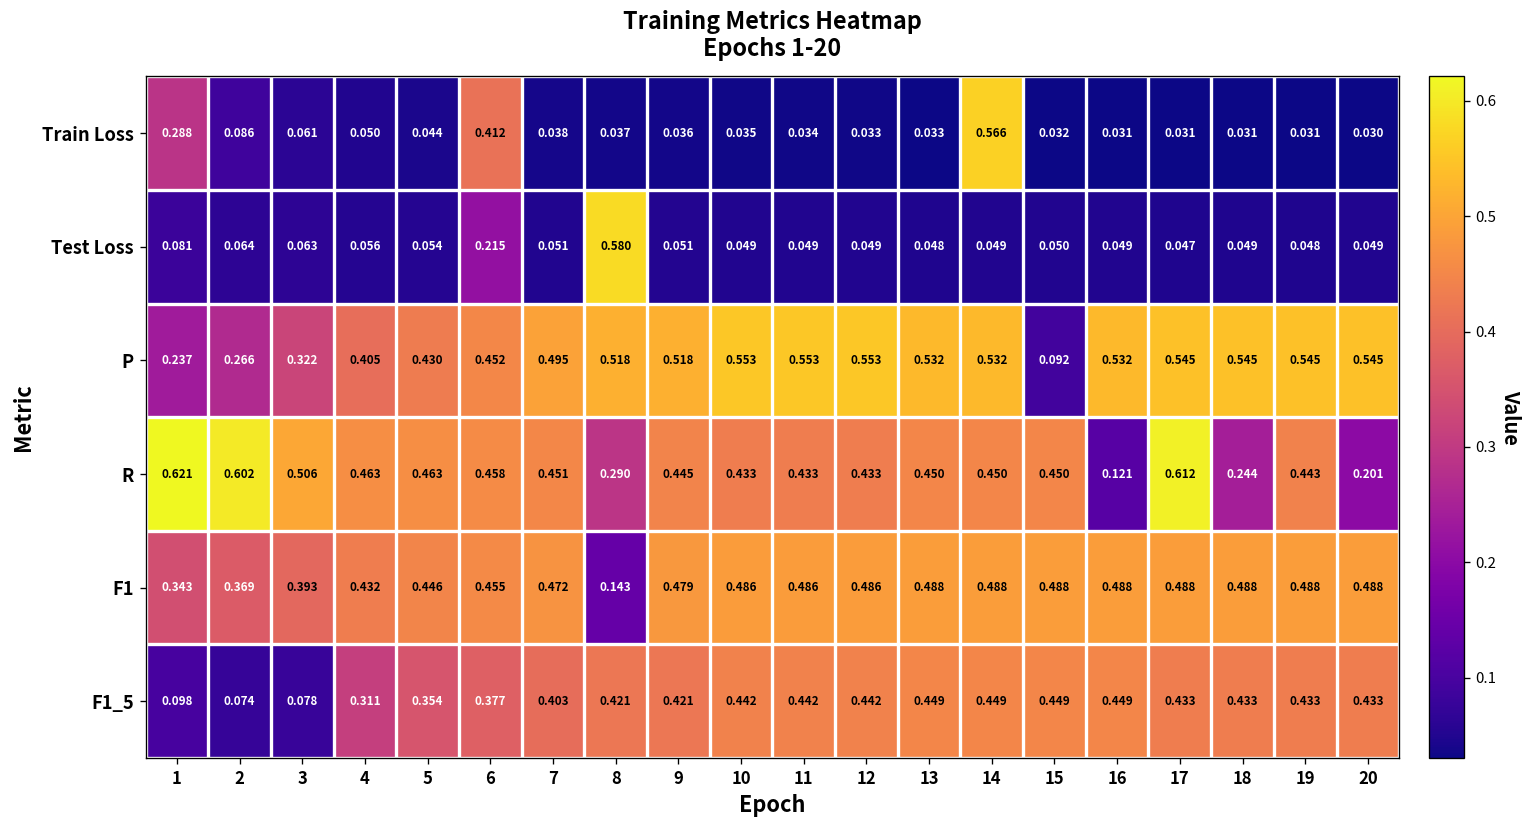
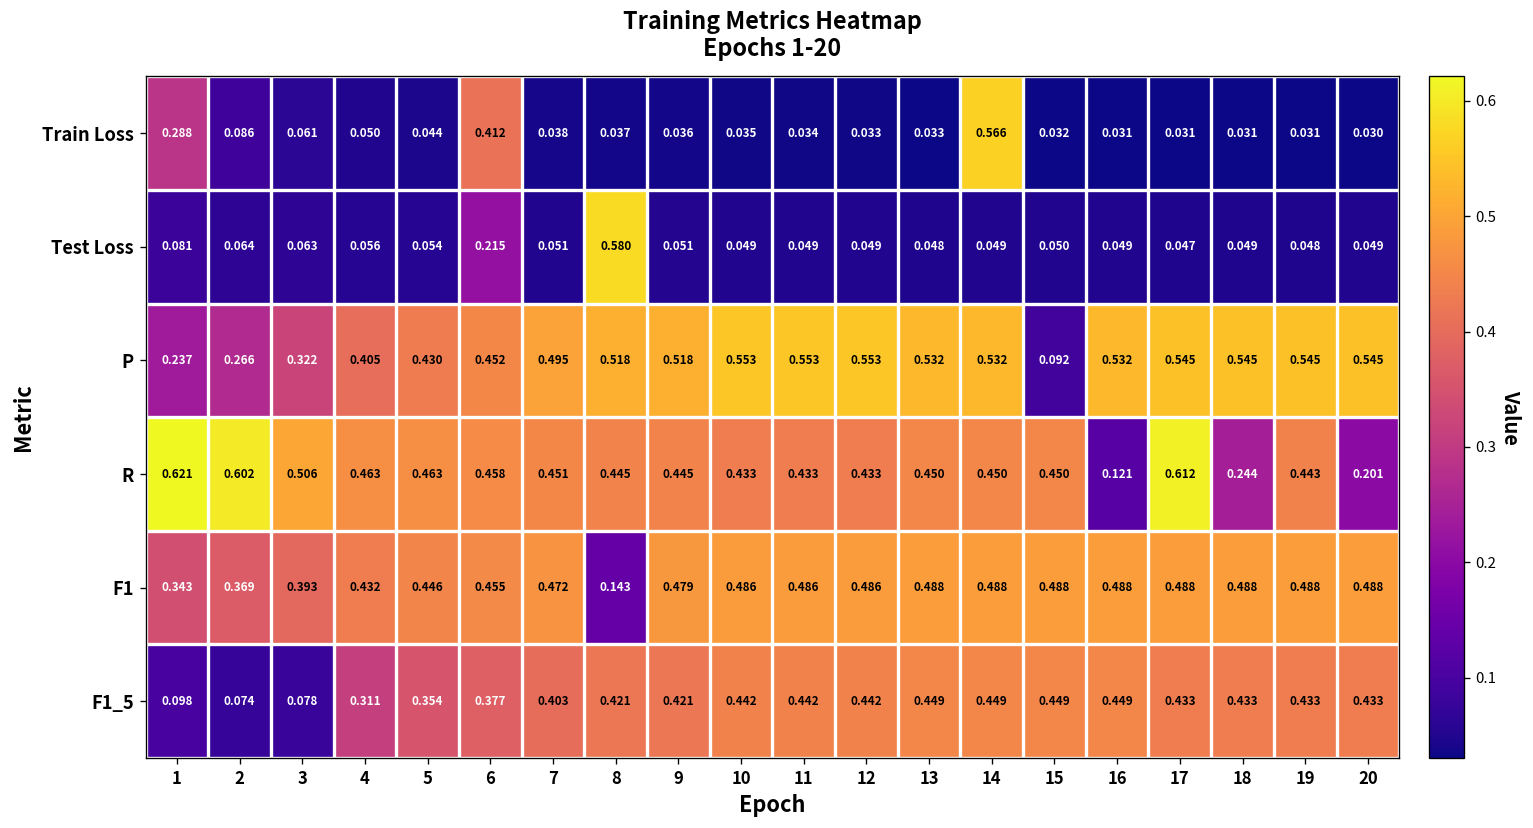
  {
    "Train Loss": {
      "1": 0.288,
      "2": 0.086,
      "3": 0.061,
      "4": 0.050,
      "5": 0.044,
      "6": 0.412,
      "7": 0.038,
      "8": 0.037,
      "9": 0.036,
      "10": 0.035,
      "11": 0.034,
      "12": 0.033,
      "13": 0.033,
      "14": 0.566,
      "15": 0.032,
      "16": 0.031,
      "17": 0.031,
      "18": 0.031,
      "19": 0.031,
      "20": 0.030
    },
    "Test Loss": {
      "1": 0.081,
      "2": 0.064,
      "3": 0.063,
      "4": 0.056,
      "5": 0.054,
      "6": 0.215,
      "7": 0.051,
      "8": 0.580,
      "9": 0.051,
      "10": 0.049,
      "11": 0.049,
      "12": 0.049,
      "13": 0.048,
      "14": 0.049,
      "15": 0.050,
      "16": 0.049,
      "17": 0.047,
      "18": 0.049,
      "19": 0.048,
      "20": 0.049
    },
    "P": {
      "1": 0.237,
      "2": 0.266,
      "3": 0.322,
      "4": 0.405,
      "5": 0.430,
      "6": 0.452,
      "7": 0.495,
      "8": 0.518,
      "9": 0.518,
      "10": 0.553,
      "11": 0.553,
      "12": 0.553,
      "13": 0.532,
      "14": 0.532,
      "15": 0.092,
      "16": 0.532,
      "17": 0.545,
      "18": 0.545,
      "19": 0.545,
      "20": 0.545
    },
    "R": {
      "1": 0.621,
      "2": 0.602,
      "3": 0.506,
      "4": 0.463,
      "5": 0.463,
      "6": 0.458,
      "7": 0.451,
-     "8": 0.290,
+     "8": 0.445,
      "9": 0.445,
      "10": 0.433,
      "11": 0.433,
      "12": 0.433,
      "13": 0.450,
      "14": 0.450,
      "15": 0.450,
      "16": 0.121,
      "17": 0.612,
      "18": 0.244,
      "19": 0.443,
      "20": 0.201
    },
    "F1": {
      "1": 0.343,
      "2": 0.369,
      "3": 0.393,
      "4": 0.432,
      "5": 0.446,
      "6": 0.455,
      "7": 0.472,
      "8": 0.143,
      "9": 0.479,
      "10": 0.486,
      "11": 0.486,
      "12": 0.486,
      "13": 0.488,
      "14": 0.488,
      "15": 0.488,
      "16": 0.488,
      "17": 0.488,
      "18": 0.488,
      "19": 0.488,
      "20": 0.488
    },
    "F1_5": {
      "1": 0.098,
      "2": 0.074,
      "3": 0.078,
      "4": 0.311,
      "5": 0.354,
      "6": 0.377,
      "7": 0.403,
      "8": 0.421,
      "9": 0.421,
      "10": 0.442,
      "11": 0.442,
      "12": 0.442,
      "13": 0.449,
      "14": 0.449,
      "15": 0.449,
      "16": 0.449,
      "17": 0.433,
      "18": 0.433,
      "19": 0.433,
      "20": 0.433
    }
  }
